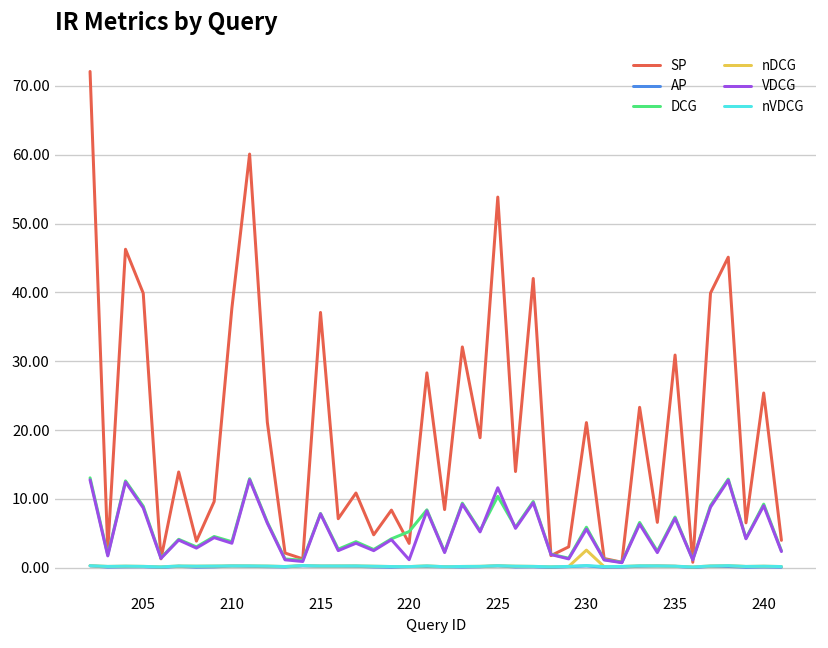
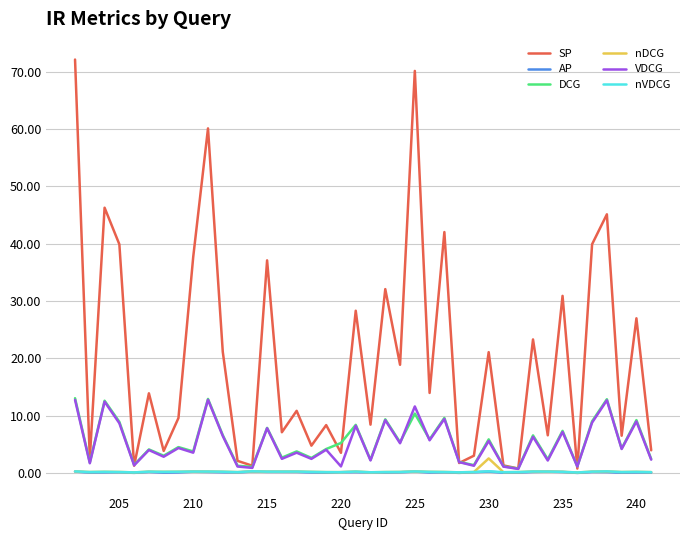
  {
    "SP": {
      "205": 40,
      "210": 38,
      "215": 37,
      "220": 4,
-     "225": 54,
+     "225": 70,
      "230": 21,
      "235": 31,
-     "240": 25
+     "240": 27
    },
    "DCG": {
      "220": 5,
      "225": 10
    },
    "nDCG": {
      "230": 3
    },
    "VDCG": {
      "220": 1,
      "225": 12
    }
  }
